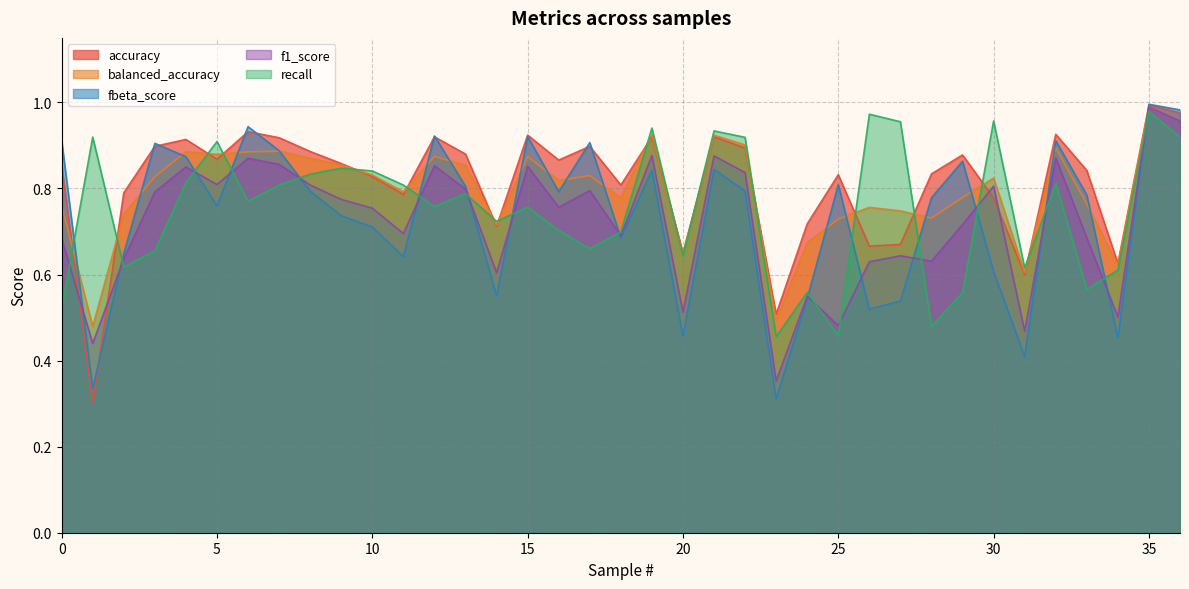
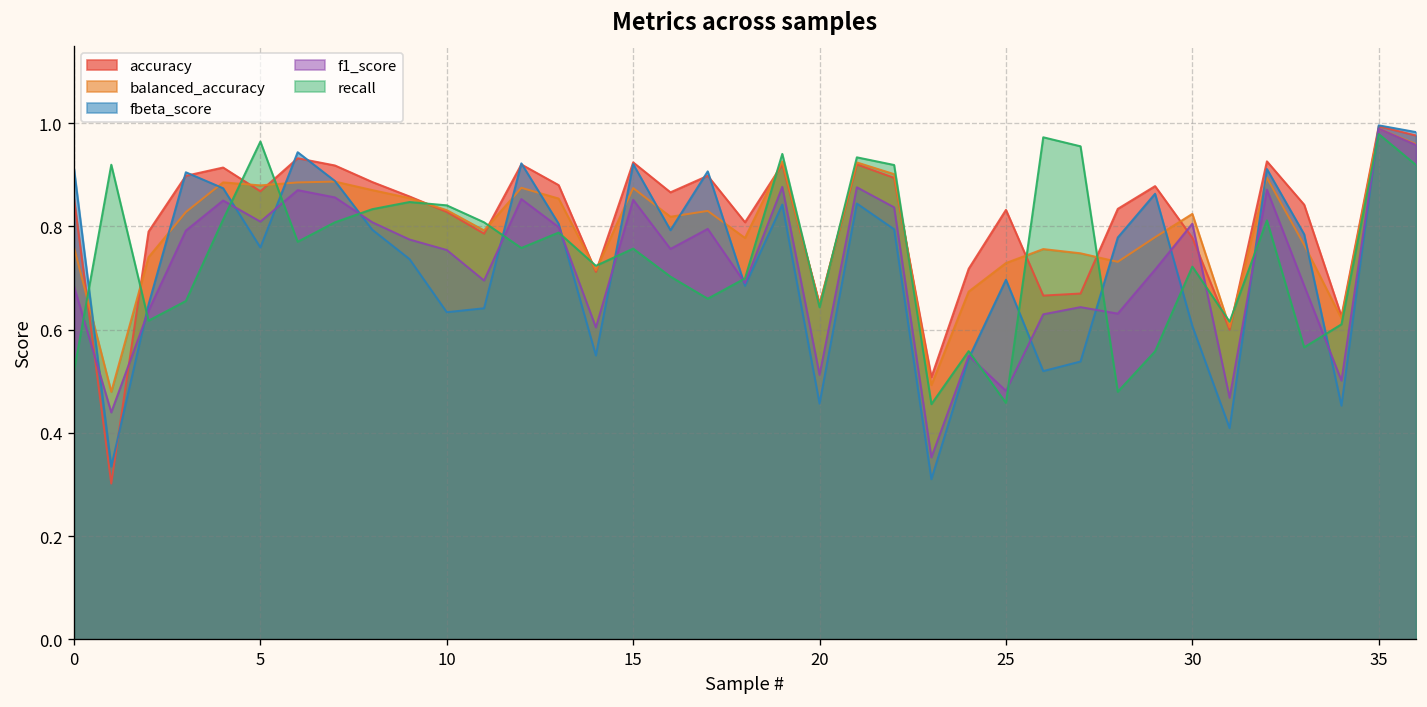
  {
    "fbeta_score": {
      "0": 0.91,
      "5": 0.76,
-     "10": 0.71,
+     "10": 0.63,
      "20": 0.46,
-     "25": 0.81,
+     "25": 0.70,
      "30": 0.61
    },
    "f1_score": {
      "0": 0.68,
      "5": 0.81,
      "10": 0.75,
      "15": 0.85,
      "20": 0.51,
      "25": 0.48,
      "30": 0.81
    },
    "recall": {
      "0": 0.52,
-     "5": 0.91,
+     "5": 0.96,
      "10": 0.84,
      "15": 0.76,
      "25": 0.46,
-     "30": 0.96,
+     "30": 0.72,
      "35": 0.98
    }
  }
